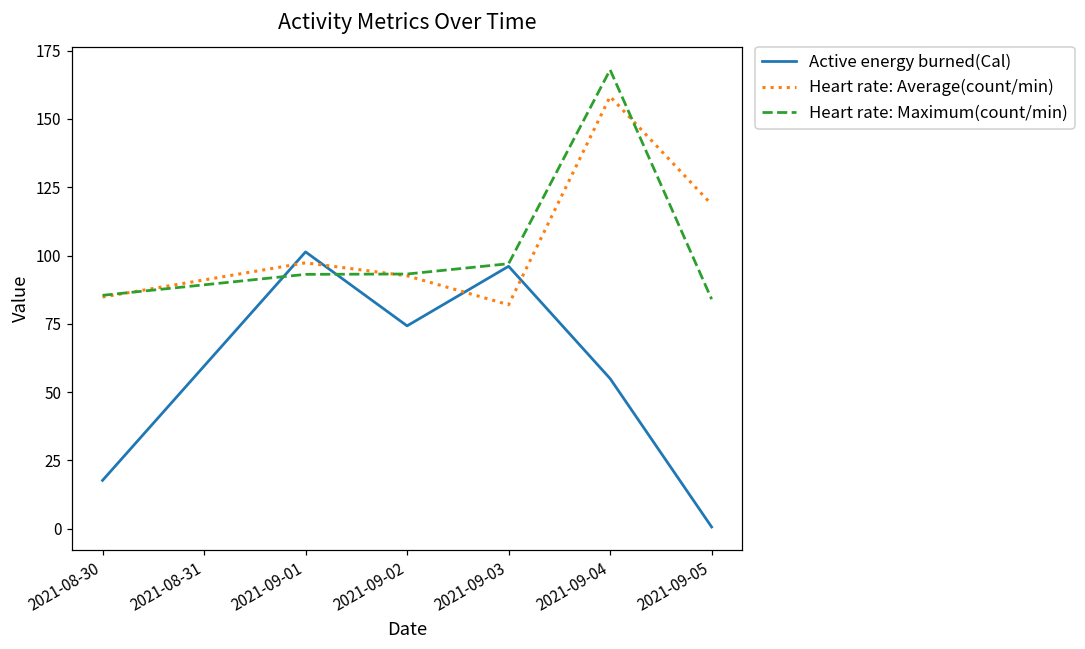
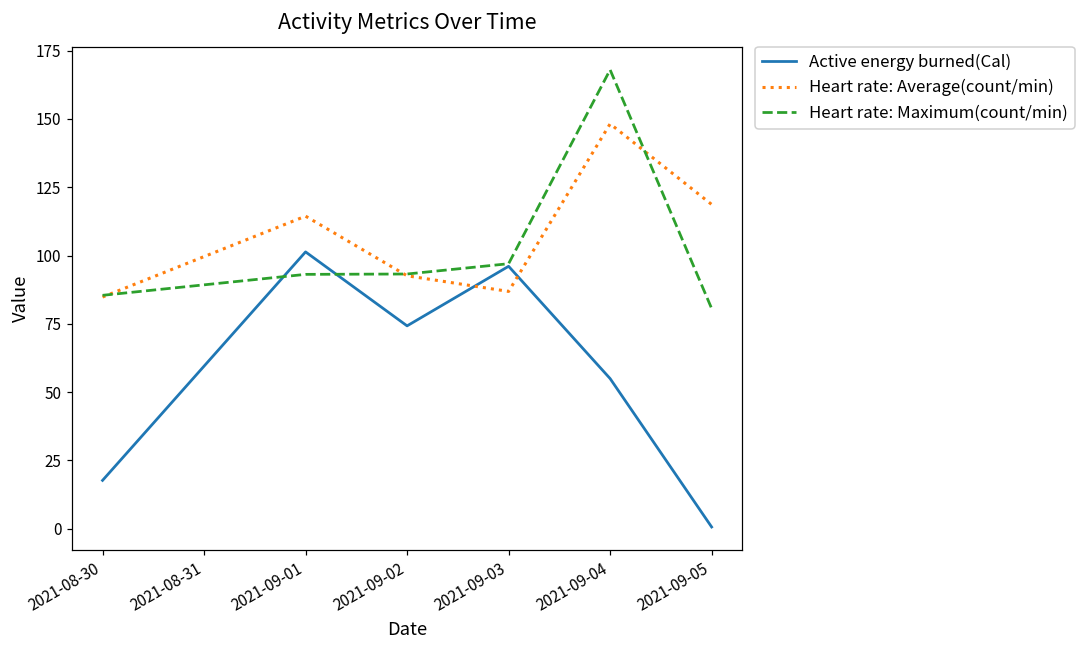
  {
    "Active energy burned(Cal)": {
      "2021-08-30": 18,
      "2021-09-01": 101,
      "2021-09-02": 74,
      "2021-09-04": 55,
      "2021-09-05": 1
    },
    "Heart rate: Average(count/min)": {
-     "2021-09-01": 97,
-     "2021-09-03": 82,
-     "2021-09-04": 158,
+     "2021-09-01": 114,
+     "2021-09-03": 87,
+     "2021-09-04": 148,
      "2021-09-05": 119
    },
    "Heart rate: Maximum(count/min)": {
      "2021-09-01": 93,
      "2021-09-04": 168,
-     "2021-09-05": 84
+     "2021-09-05": 81
    }
  }
